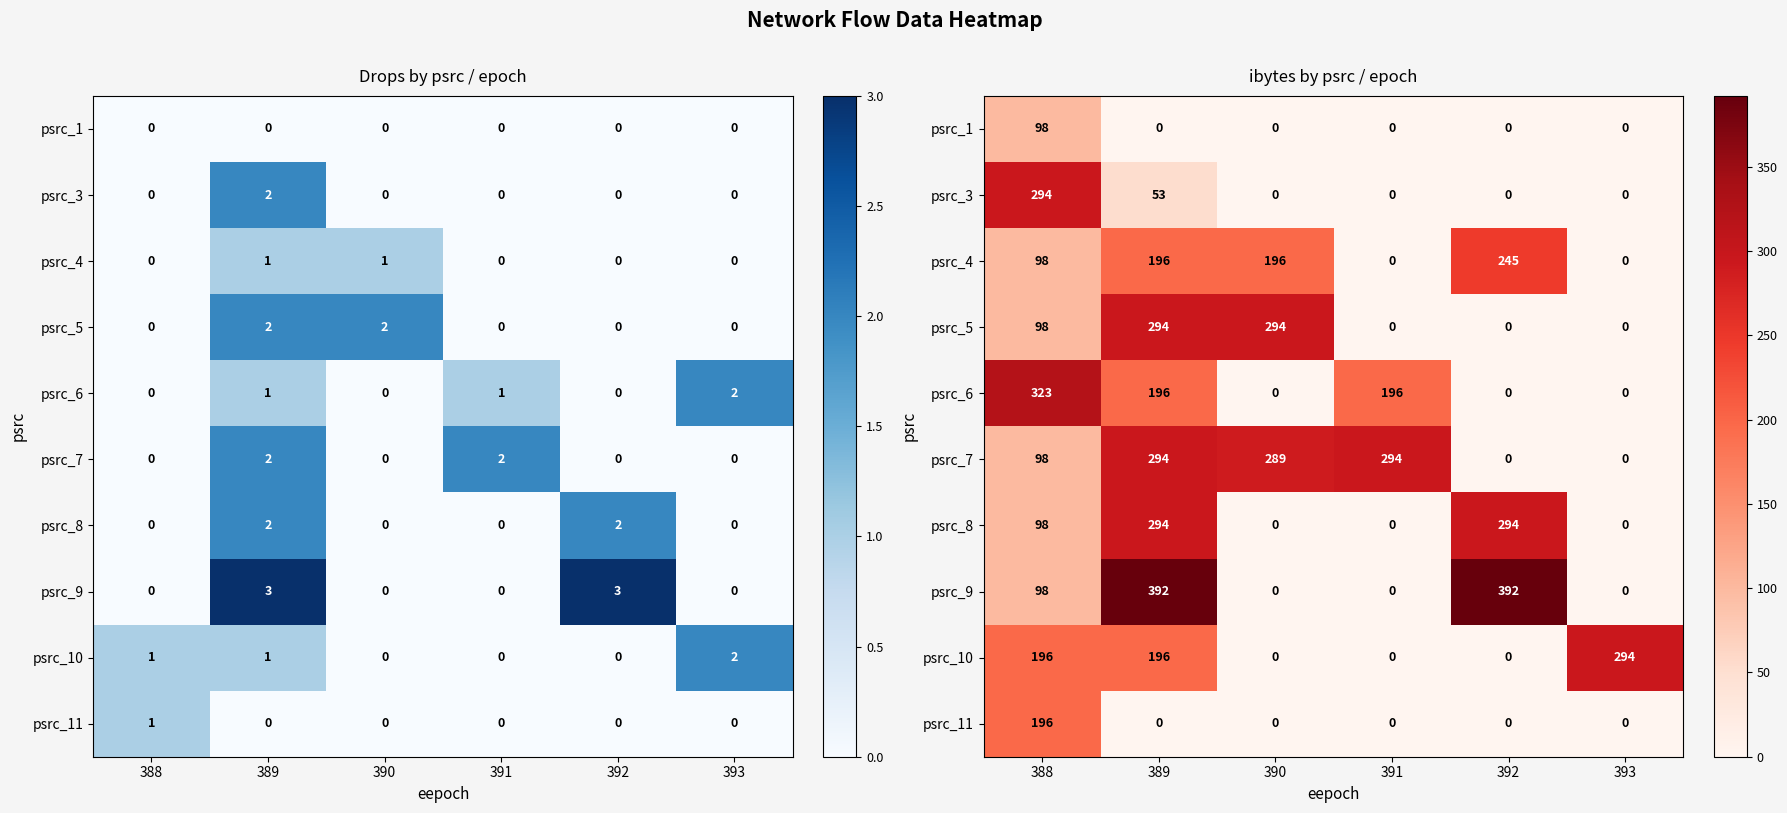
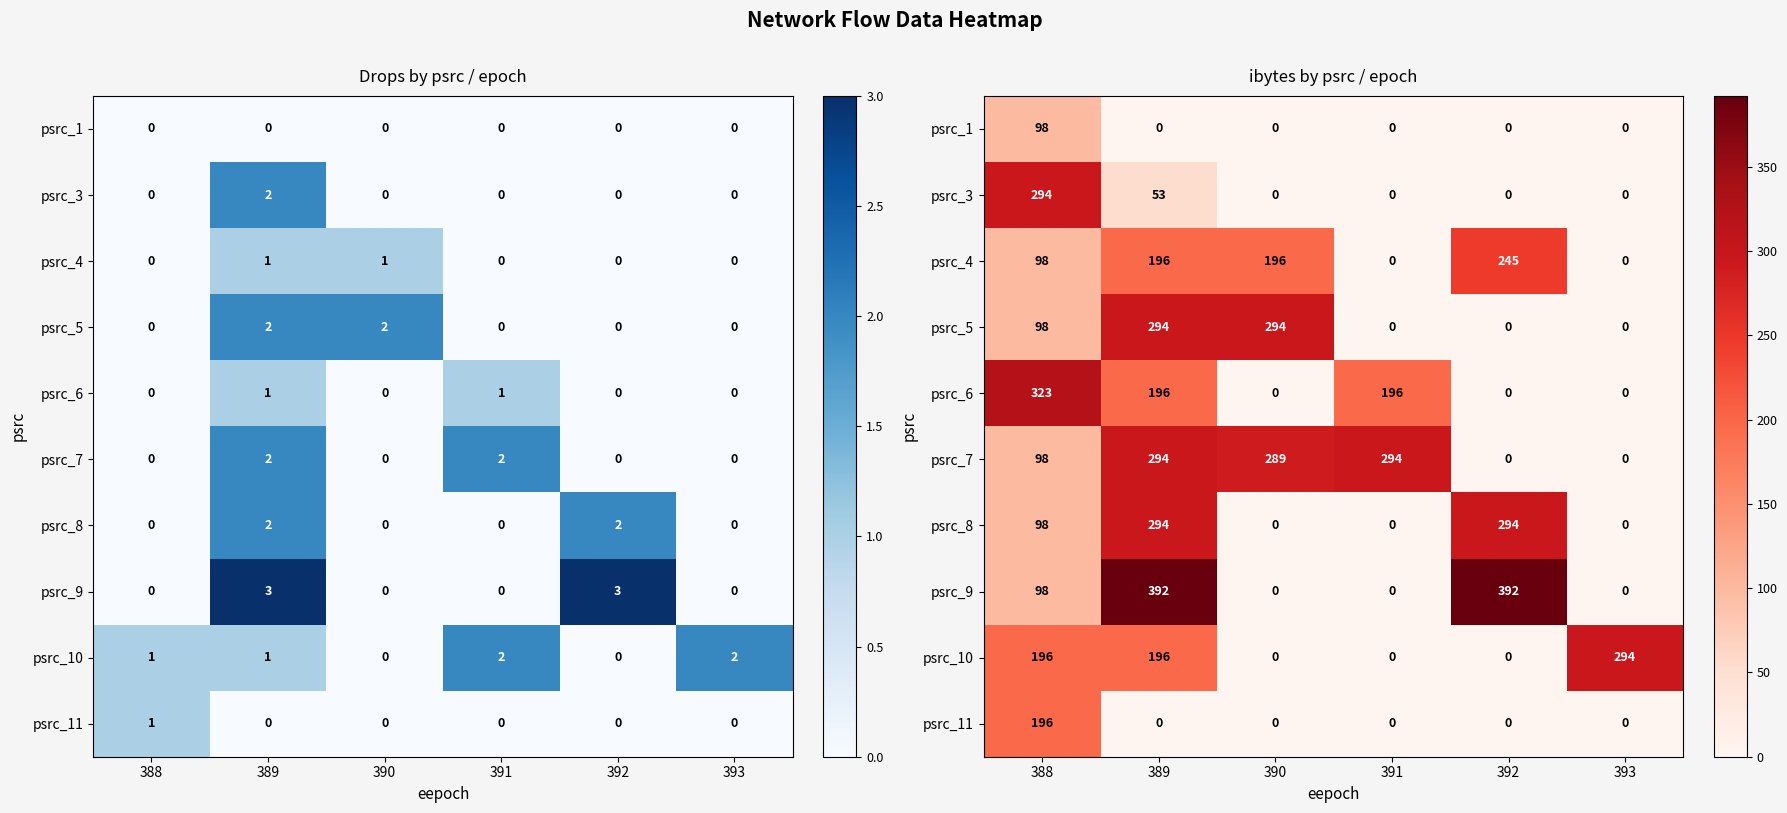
  {
    "Drops by psrc / epoch": {
      "psrc_1": {
        "388": 0,
        "389": 0,
        "390": 0,
        "391": 0,
        "392": 0,
        "393": 0
      },
      "psrc_3": {
        "388": 0,
        "389": 2,
        "390": 0,
        "391": 0,
        "392": 0,
        "393": 0
      },
      "psrc_4": {
        "388": 0,
        "389": 1,
        "390": 1,
        "391": 0,
        "392": 0,
        "393": 0
      },
      "psrc_5": {
        "388": 0,
        "389": 2,
        "390": 2,
        "391": 0,
        "392": 0,
        "393": 0
      },
      "psrc_6": {
        "388": 0,
        "389": 1,
        "390": 0,
        "391": 1,
        "392": 0,
-       "393": 2
+       "393": 0
      },
      "psrc_7": {
        "388": 0,
        "389": 2,
        "390": 0,
        "391": 2,
        "392": 0,
        "393": 0
      },
      "psrc_8": {
        "388": 0,
        "389": 2,
        "390": 0,
        "391": 0,
        "392": 2,
        "393": 0
      },
      "psrc_9": {
        "388": 0,
        "389": 3,
        "390": 0,
        "391": 0,
        "392": 3,
        "393": 0
      },
      "psrc_10": {
        "388": 1,
        "389": 1,
        "390": 0,
-       "391": 0,
+       "391": 2,
        "392": 0,
        "393": 2
      },
      "psrc_11": {
        "388": 1,
        "389": 0,
        "390": 0,
        "391": 0,
        "392": 0,
        "393": 0
      }
    },
    "ibytes by psrc / epoch": {
      "psrc_1": {
        "388": 98,
        "389": 0,
        "390": 0,
        "391": 0,
        "392": 0,
        "393": 0
      },
      "psrc_3": {
        "388": 294,
        "389": 53,
        "390": 0,
        "391": 0,
        "392": 0,
        "393": 0
      },
      "psrc_4": {
        "388": 98,
        "389": 196,
        "390": 196,
        "391": 0,
        "392": 245,
        "393": 0
      },
      "psrc_5": {
        "388": 98,
        "389": 294,
        "390": 294,
        "391": 0,
        "392": 0,
        "393": 0
      },
      "psrc_6": {
        "388": 323,
        "389": 196,
        "390": 0,
        "391": 196,
        "392": 0,
        "393": 0
      },
      "psrc_7": {
        "388": 98,
        "389": 294,
        "390": 289,
        "391": 294,
        "392": 0,
        "393": 0
      },
      "psrc_8": {
        "388": 98,
        "389": 294,
        "390": 0,
        "391": 0,
        "392": 294,
        "393": 0
      },
      "psrc_9": {
        "388": 98,
        "389": 392,
        "390": 0,
        "391": 0,
        "392": 392,
        "393": 0
      },
      "psrc_10": {
        "388": 196,
        "389": 196,
        "390": 0,
        "391": 0,
        "392": 0,
        "393": 294
      },
      "psrc_11": {
        "388": 196,
        "389": 0,
        "390": 0,
        "391": 0,
        "392": 0,
        "393": 0
      }
    }
  }
